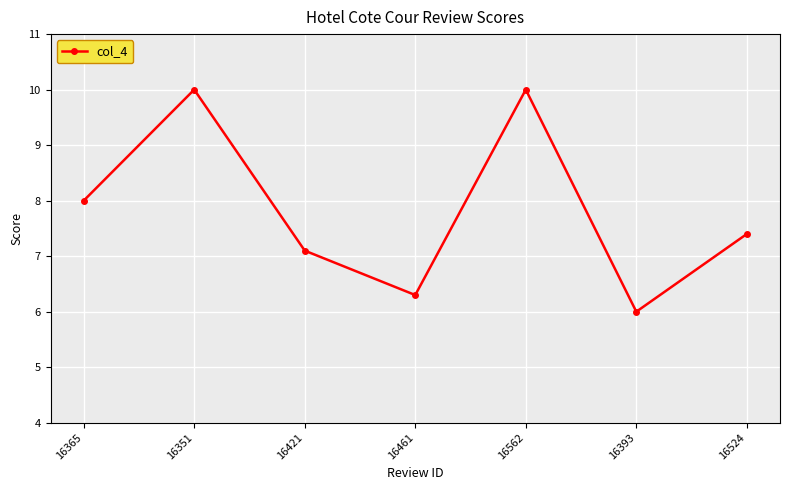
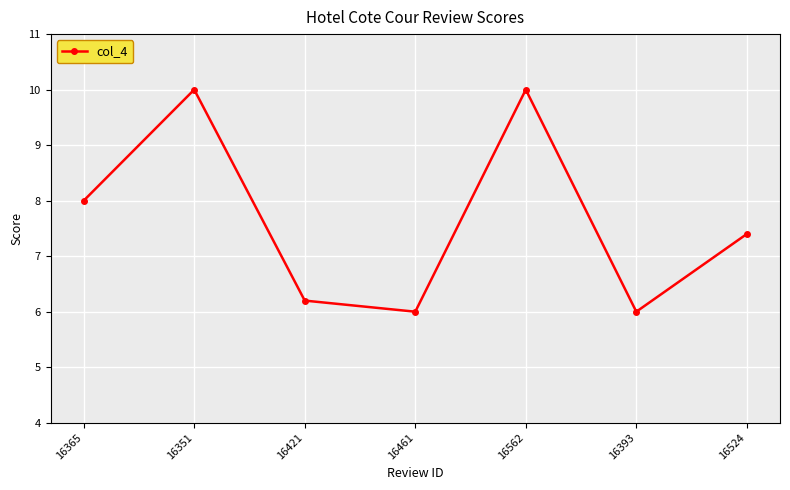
  {
    "16365": 8.0,
    "16351": 10.0,
-   "16421": 7.1,
-   "16461": 6.3,
+   "16421": 6.2,
+   "16461": 6.0,
    "16562": 10.0,
    "16393": 6.0,
    "16524": 7.4
  }
